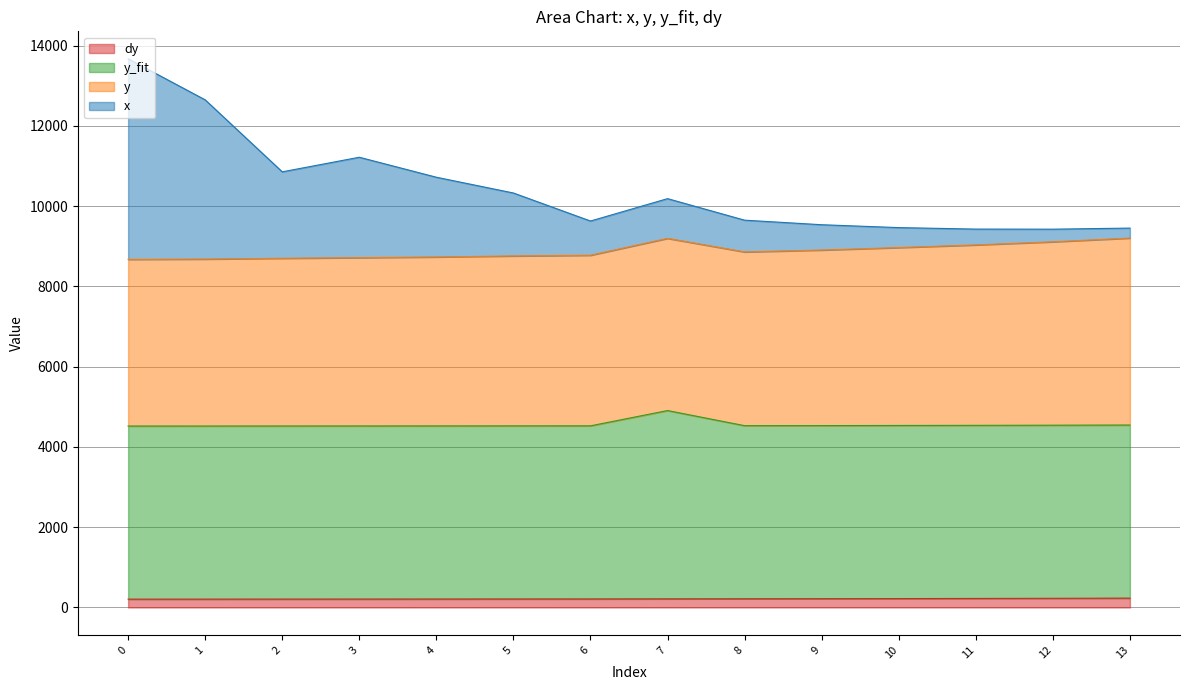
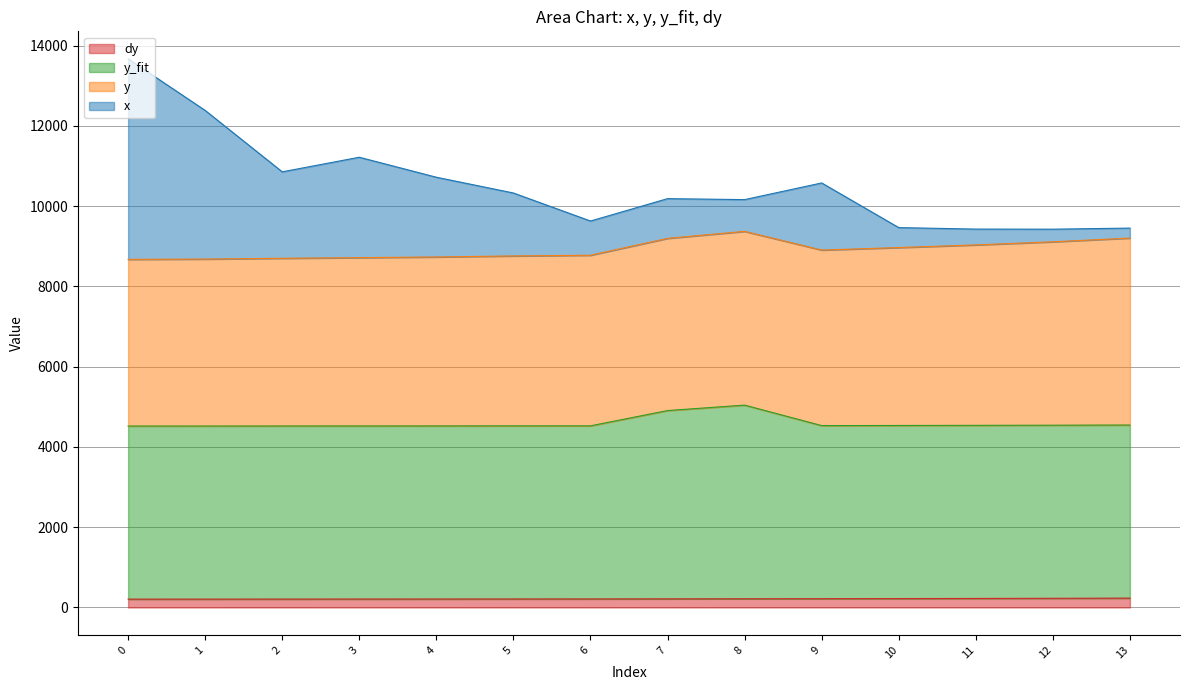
  {
    "dy": {
      "0": 200,
      "1": 200,
      "2": 200,
      "3": 200,
      "4": 200,
      "5": 200,
      "6": 200,
      "7": 200,
      "8": 200,
      "9": 200,
      "10": 200,
      "11": 200,
      "12": 200,
      "13": 200
    },
    "y_fit": {
      "0": 4300,
      "1": 4300,
      "2": 4300,
      "3": 4300,
      "4": 4300,
      "5": 4300,
      "6": 4300,
      "7": 4700,
-     "8": 4300,
+     "8": 4800,
      "9": 4300,
      "10": 4300,
      "11": 4300,
      "12": 4300,
      "13": 4300
    },
    "y": {
      "0": 4200,
      "1": 4200,
      "2": 4200,
      "3": 4200,
      "4": 4200,
      "5": 4200,
      "6": 4300,
      "7": 4300,
      "8": 4300,
      "9": 4400,
      "10": 4400,
      "11": 4500,
      "12": 4600,
      "13": 4700
    },
    "x": {
-     "1": 4000,
+     "1": 3700,
      "2": 2200,
      "3": 2500,
      "4": 2000,
      "5": 1600,
      "6": 900,
      "7": 1000,
      "8": 800,
-     "9": 600,
+     "9": 1700,
      "10": 500,
      "11": 400,
      "12": 300,
      "13": 200
    }
  }
